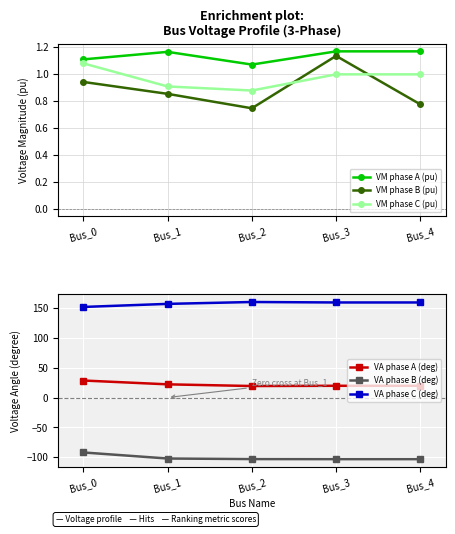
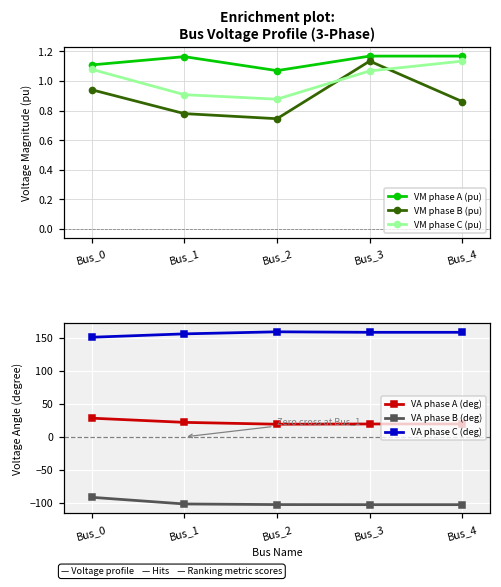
  {
    "Enrichment plot: Bus Voltage Profile (3-Phase)": {
      "VM phase A (pu)": {
        "Bus_0": 1.11,
        "Bus_1": 1.16,
        "Bus_2": 1.07,
        "Bus_3": 1.17,
        "Bus_4": 1.17
      },
      "VM phase B (pu)": {
        "Bus_0": 0.94,
-       "Bus_1": 0.85,
+       "Bus_1": 0.78,
        "Bus_2": 0.75,
        "Bus_3": 1.13,
-       "Bus_4": 0.77
+       "Bus_4": 0.86
      },
      "VM phase C (pu)": {
        "Bus_0": 1.08,
        "Bus_1": 0.91,
        "Bus_2": 0.88,
-       "Bus_3": 1.00,
-       "Bus_4": 1.00
+       "Bus_3": 1.07,
+       "Bus_4": 1.13
      }
    }
  }
